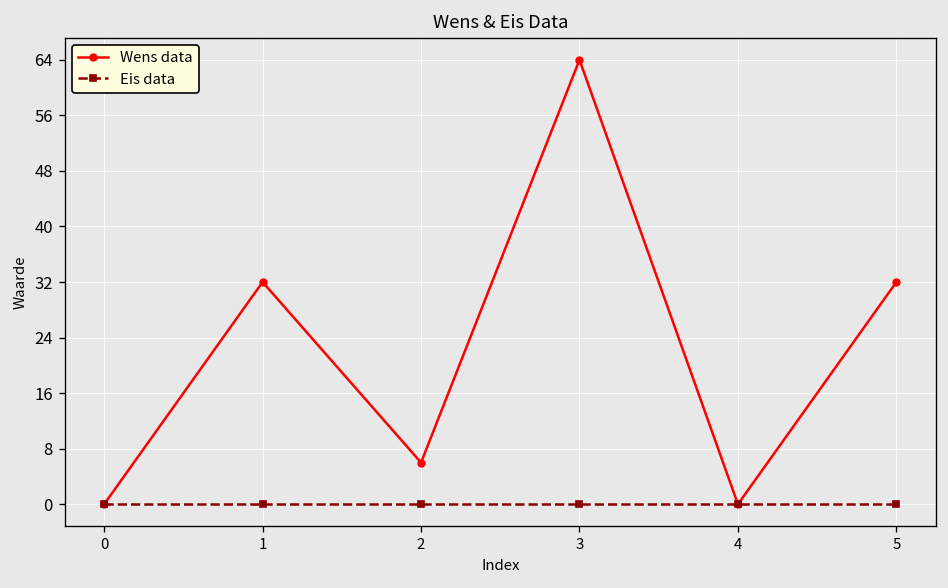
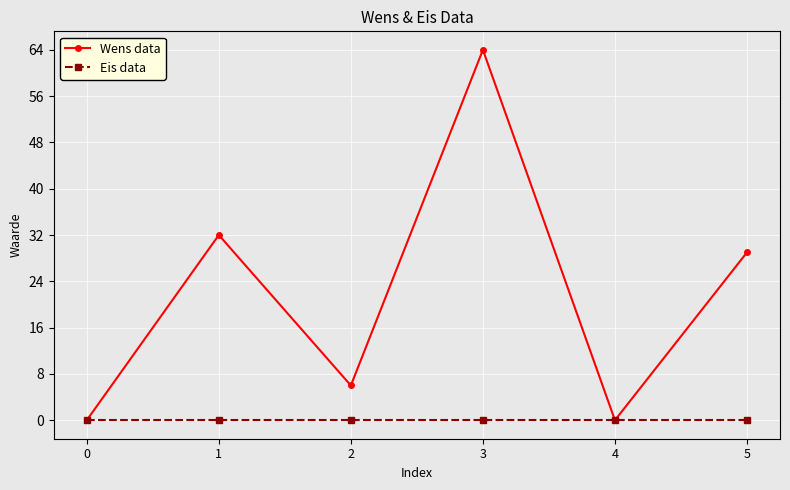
  {
    "Wens data": {
      "1": 32,
      "2": 6,
      "3": 64,
-     "5": 32
+     "5": 29
    },
    "Eis data": {
      "1": 0,
      "2": 0,
      "3": 0,
      "5": 0
    }
  }
